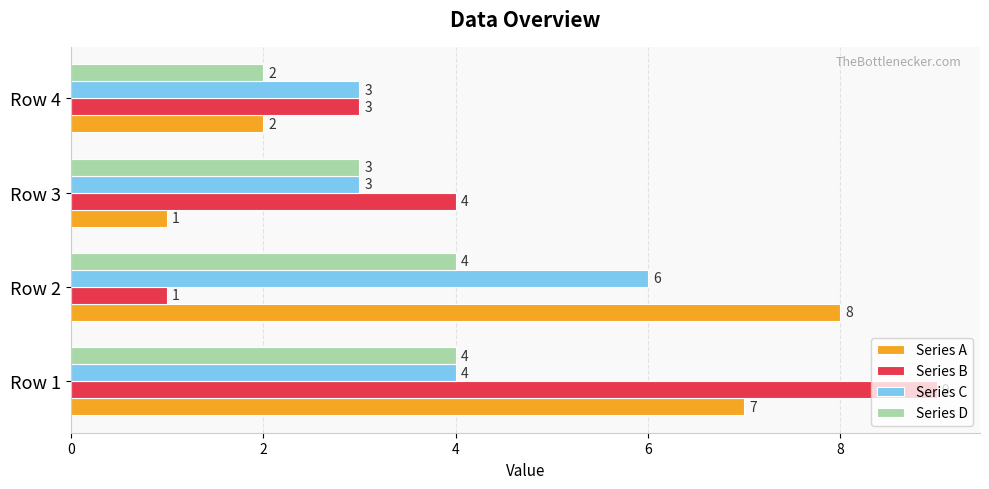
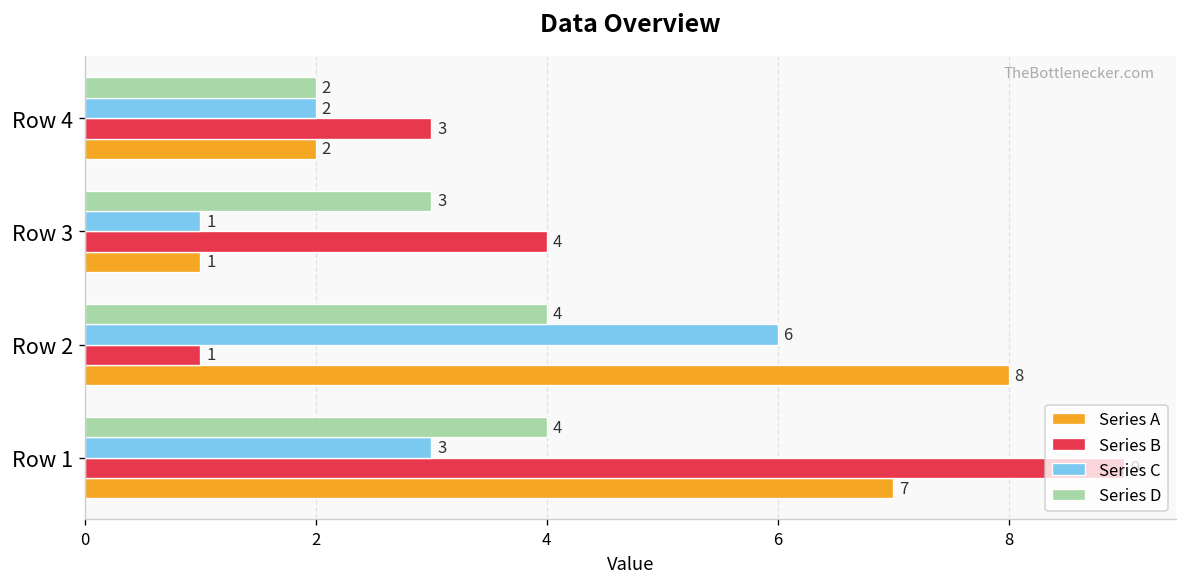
  {
    "Series A": {
      "Row 4": 2,
      "Row 3": 1,
      "Row 2": 8,
      "Row 1": 7
    },
    "Series B": {
      "Row 4": 3,
      "Row 3": 4,
      "Row 2": 1
    },
    "Series C": {
-     "Row 4": 3,
-     "Row 3": 3,
+     "Row 4": 2,
+     "Row 3": 1,
      "Row 2": 6,
-     "Row 1": 4
+     "Row 1": 3
    },
    "Series D": {
      "Row 4": 2,
      "Row 3": 3,
      "Row 2": 4,
      "Row 1": 4
    }
  }
